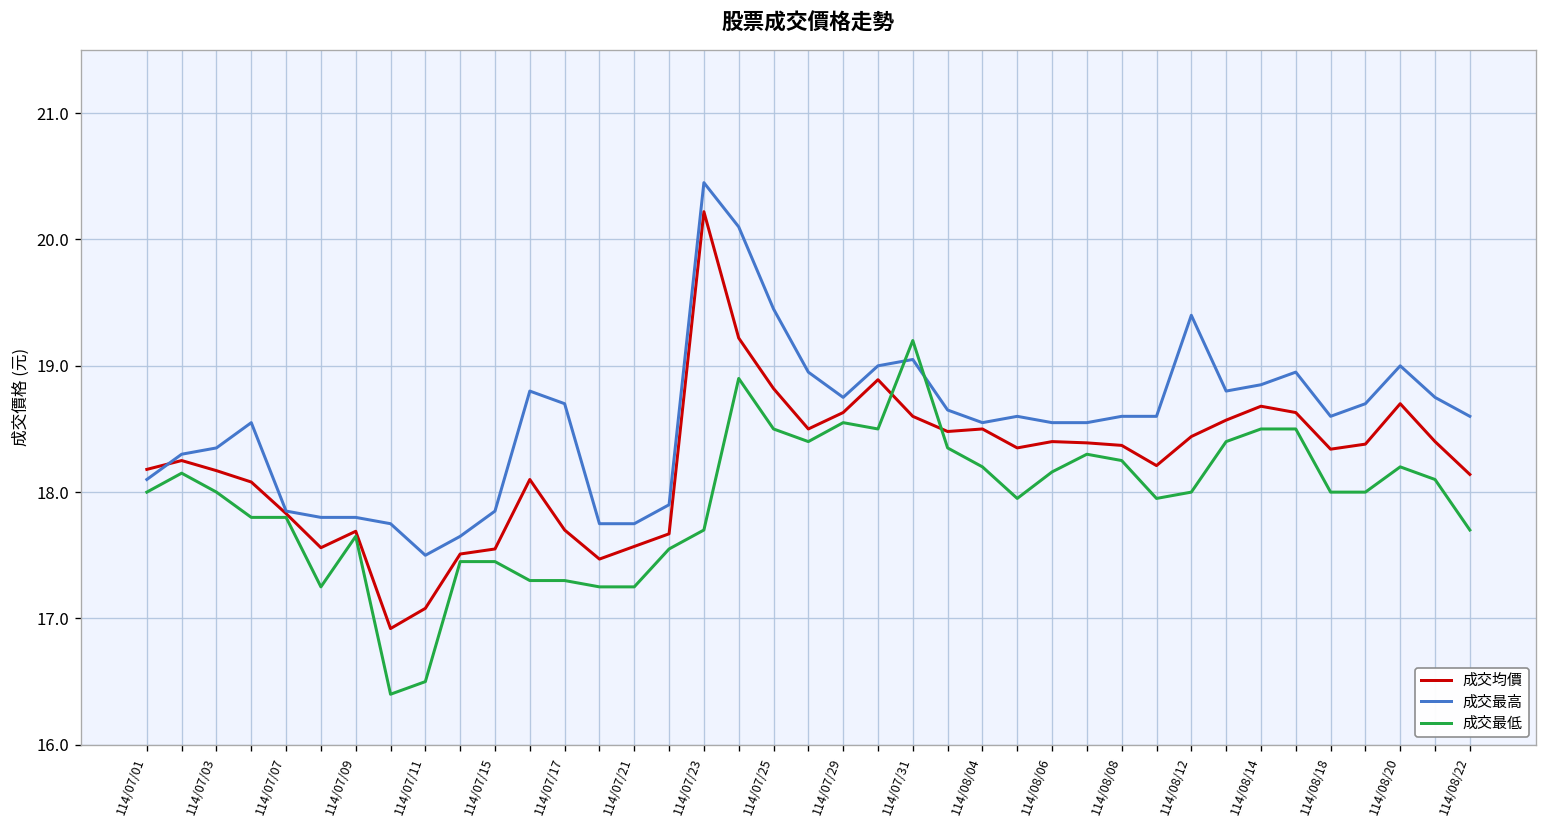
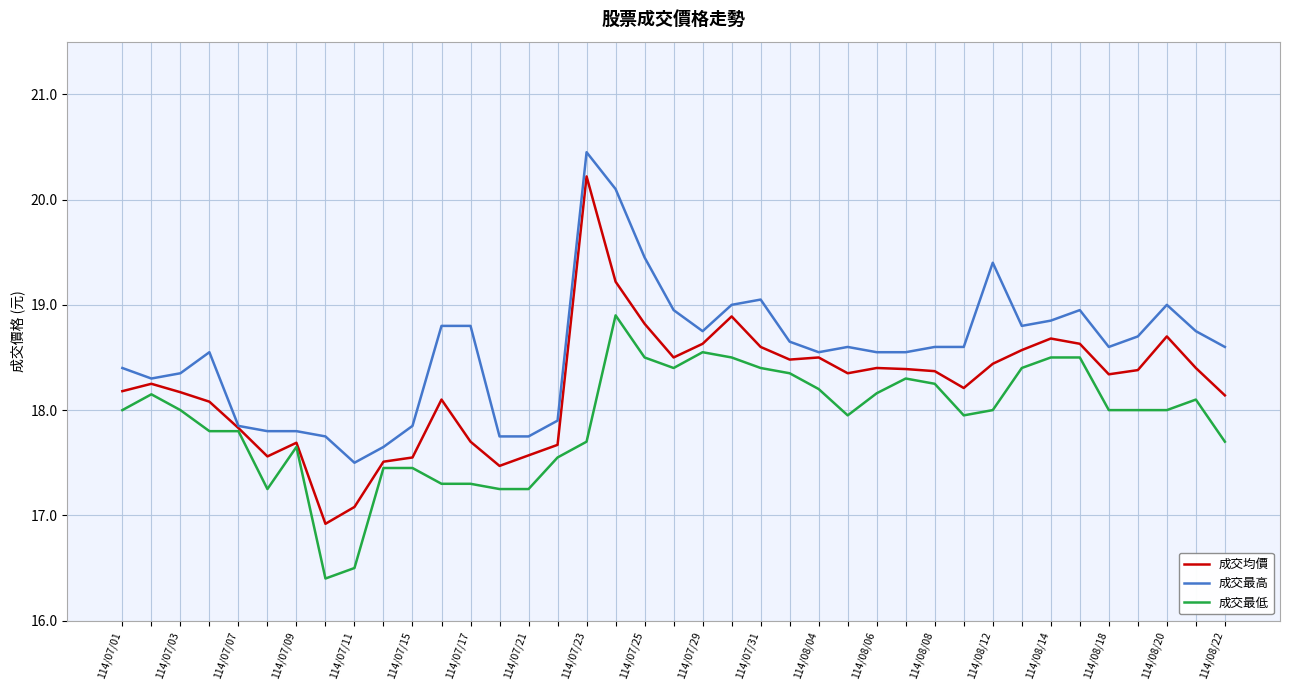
  {
    "成交均價": {
      "114/07/01": 18.2,
      "114/07/03": 18.17,
      "114/07/09": 17.7,
      "114/07/11": 17.1,
      "114/07/15": 17.55,
      "114/07/17": 17.7,
      "114/07/21": 17.57,
      "114/07/23": 20.2,
      "114/07/25": 18.8,
      "114/07/29": 18.63,
      "114/07/31": 18.6,
      "114/08/04": 18.5,
      "114/08/06": 18.4,
      "114/08/08": 18.37,
      "114/08/12": 18.44,
      "114/08/14": 18.7,
      "114/08/18": 18.34,
      "114/08/20": 18.7,
      "114/08/22": 18.14
    },
    "成交最高": {
-     "114/07/01": 18.1,
+     "114/07/01": 18.4,
      "114/07/03": 18.35,
      "114/07/09": 17.8,
      "114/07/11": 17.5,
      "114/07/15": 17.85,
-     "114/07/17": 18.7,
+     "114/07/17": 18.8,
      "114/07/21": 17.75,
      "114/07/23": 20.45,
      "114/07/25": 19.45,
      "114/07/29": 18.75,
      "114/07/31": 19.05,
      "114/08/04": 18.55,
      "114/08/06": 18.55,
      "114/08/08": 18.6,
      "114/08/12": 19.4,
      "114/08/14": 18.85,
      "114/08/18": 18.6,
      "114/08/20": 19.0,
      "114/08/22": 18.6
    },
    "成交最低": {
      "114/07/01": 18.0,
      "114/07/03": 18.0,
      "114/07/07": 17.8,
      "114/07/09": 17.65,
      "114/07/11": 16.5,
      "114/07/15": 17.45,
      "114/07/17": 17.3,
      "114/07/21": 17.25,
      "114/07/23": 17.7,
      "114/07/25": 18.5,
      "114/07/29": 18.55,
-     "114/07/31": 19.2,
+     "114/07/31": 18.4,
      "114/08/04": 18.2,
      "114/08/06": 18.16,
      "114/08/08": 18.25,
      "114/08/12": 18.0,
      "114/08/14": 18.5,
      "114/08/18": 18.0,
-     "114/08/20": 18.2,
+     "114/08/20": 18.0,
      "114/08/22": 17.7
    }
  }
